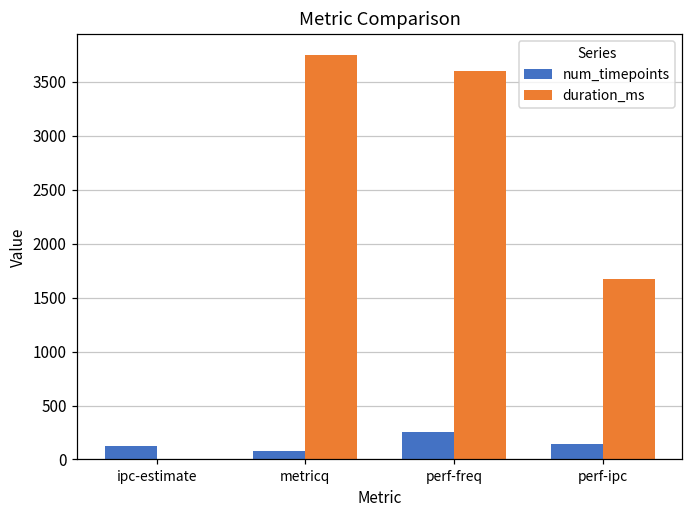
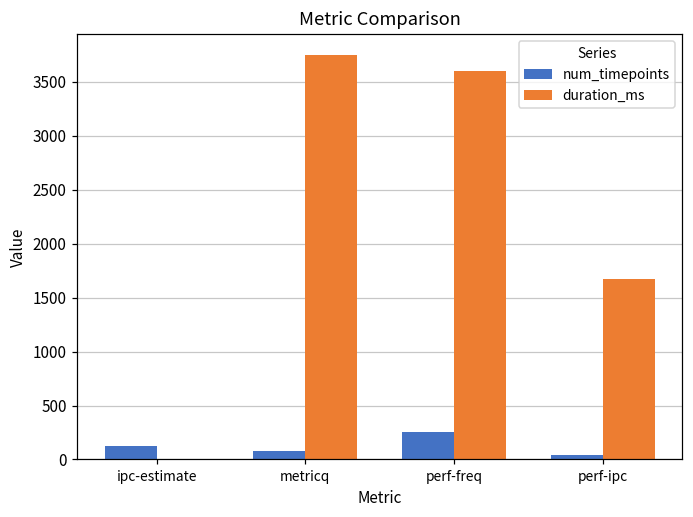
  {
    "num_timepoints": {
      "ipc-estimate": 100,
      "metricq": 100,
      "perf-freq": 300,
-     "perf-ipc": 100
+     "perf-ipc": 0
    },
    "duration_ms": {
      "ipc-estimate": 0,
      "metricq": 3700,
      "perf-freq": 3600,
      "perf-ipc": 1700
    }
  }
